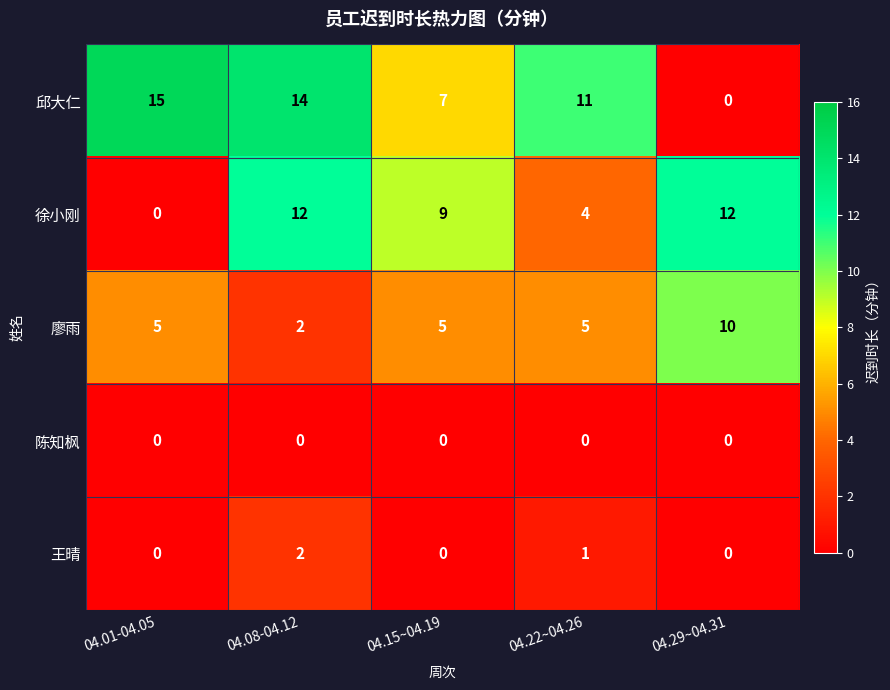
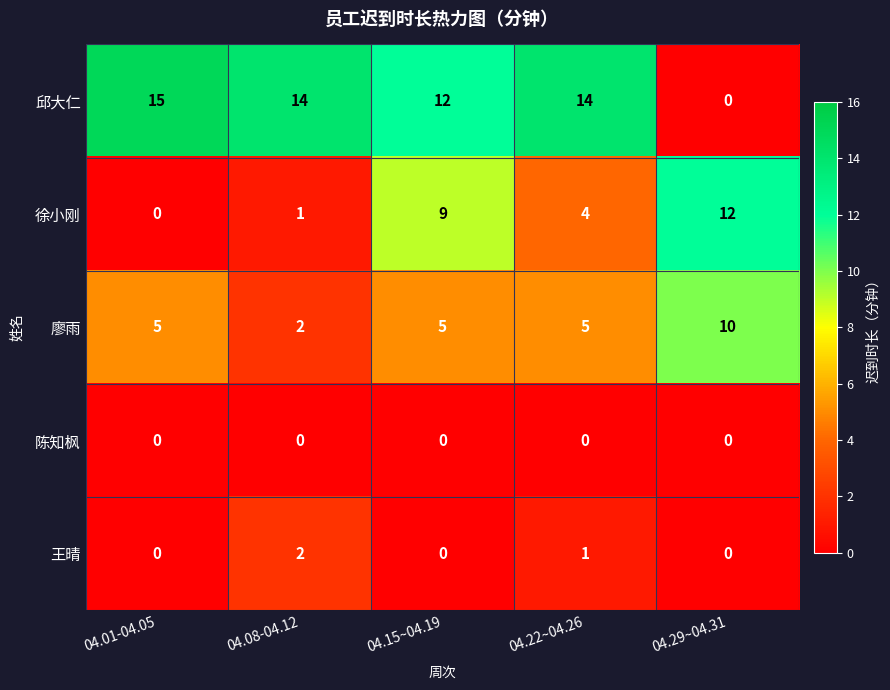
  {
    "邱大仁": {
      "04.01-04.05": 15,
      "04.08-04.12": 14,
-     "04.15~04.19": 7,
-     "04.22~04.26": 11,
+     "04.15~04.19": 12,
+     "04.22~04.26": 14,
      "04.29~04.31": 0
    },
    "徐小刚": {
      "04.01-04.05": 0,
-     "04.08-04.12": 12,
+     "04.08-04.12": 1,
      "04.15~04.19": 9,
      "04.22~04.26": 4,
      "04.29~04.31": 12
    },
    "廖雨": {
      "04.01-04.05": 5,
      "04.08-04.12": 2,
      "04.15~04.19": 5,
      "04.22~04.26": 5,
      "04.29~04.31": 10
    },
    "陈知枫": {
      "04.01-04.05": 0,
      "04.08-04.12": 0,
      "04.15~04.19": 0,
      "04.22~04.26": 0,
      "04.29~04.31": 0
    },
    "王晴": {
      "04.01-04.05": 0,
      "04.08-04.12": 2,
      "04.15~04.19": 0,
      "04.22~04.26": 1,
      "04.29~04.31": 0
    }
  }
